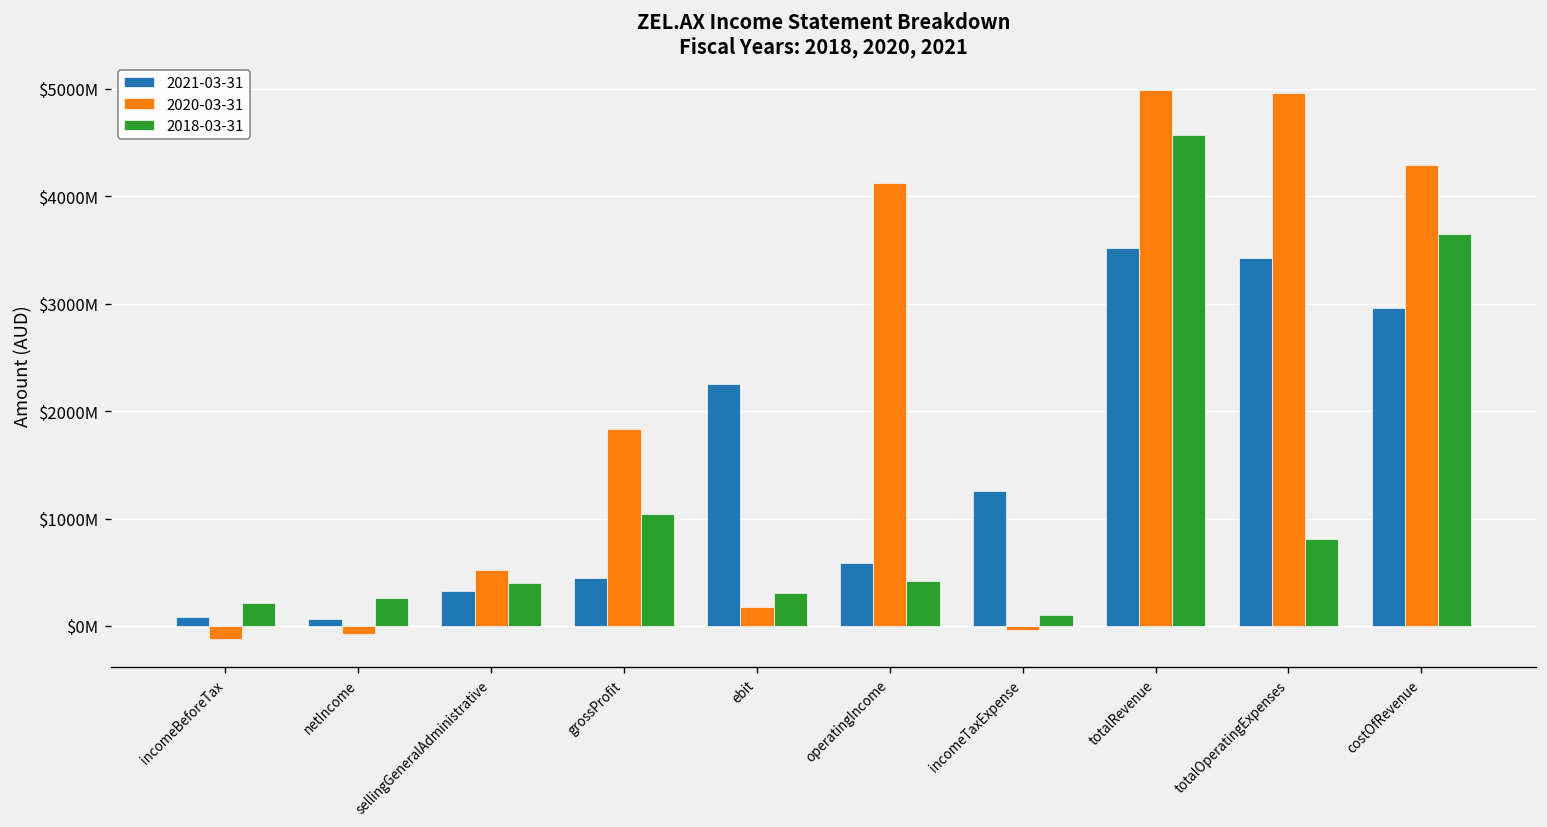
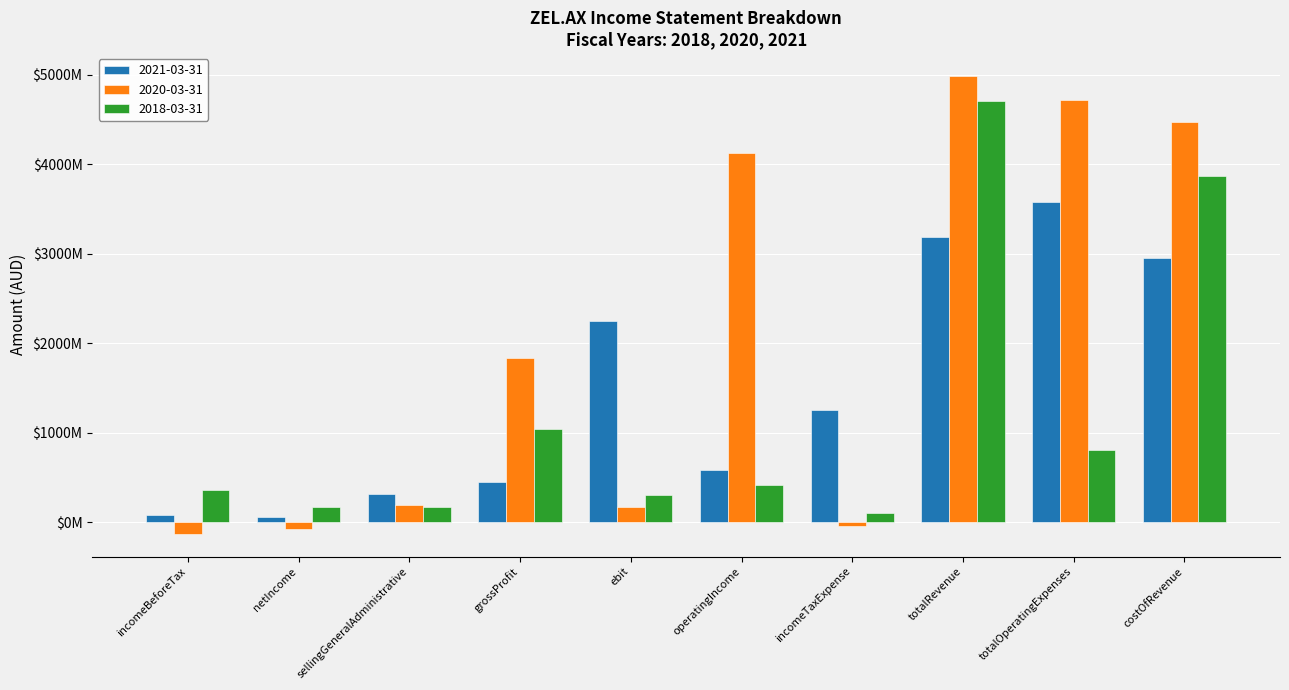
  {
    "2021-03-31": {
      "incomeBeforeTax": "$100000000",
      "netIncome": "$100000000",
      "sellingGeneralAdministrative": "$300000000",
      "grossProfit": "$400000000",
      "ebit": "$2300000000",
      "operatingIncome": "$600000000",
      "incomeTaxExpense": "$1300000000",
-     "totalRevenue": "$3500000000",
-     "totalOperatingExpenses": "$3400000000",
+     "totalRevenue": "$3200000000",
+     "totalOperatingExpenses": "$3600000000",
      "costOfRevenue": "$3000000000"
    },
    "2020-03-31": {
      "incomeBeforeTax": "$-100000000",
      "netIncome": "$-100000000",
-     "sellingGeneralAdministrative": "$500000000",
+     "sellingGeneralAdministrative": "$200000000",
      "grossProfit": "$1800000000",
      "ebit": "$200000000",
      "operatingIncome": "$4100000000",
      "incomeTaxExpense": "$0",
      "totalRevenue": "$5000000000",
-     "totalOperatingExpenses": "$5000000000",
-     "costOfRevenue": "$4300000000"
+     "totalOperatingExpenses": "$4700000000",
+     "costOfRevenue": "$4500000000"
    },
    "2018-03-31": {
-     "incomeBeforeTax": "$200000000",
-     "netIncome": "$300000000",
-     "sellingGeneralAdministrative": "$400000000",
+     "incomeBeforeTax": "$400000000",
+     "netIncome": "$200000000",
+     "sellingGeneralAdministrative": "$200000000",
      "grossProfit": "$1000000000",
      "ebit": "$300000000",
      "operatingIncome": "$400000000",
      "incomeTaxExpense": "$100000000",
-     "totalRevenue": "$4600000000",
+     "totalRevenue": "$4700000000",
      "totalOperatingExpenses": "$800000000",
-     "costOfRevenue": "$3600000000"
+     "costOfRevenue": "$3900000000"
    }
  }
